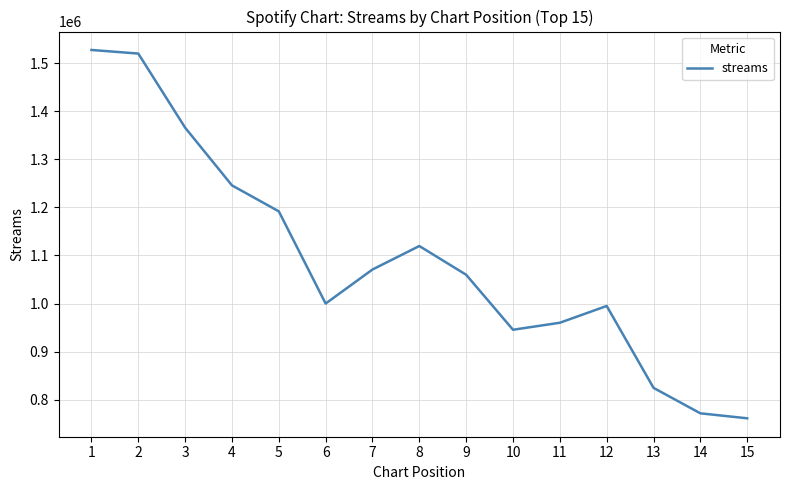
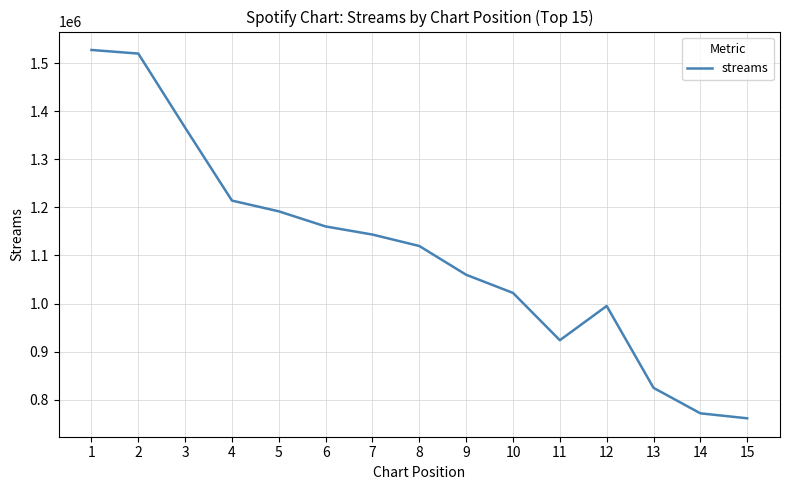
  {
    "1": 1530000,
    "2": 1520000,
    "3": 1370000,
-   "4": 1250000,
+   "4": 1210000,
    "5": 1190000,
-   "6": 1000000,
-   "7": 1070000,
+   "6": 1160000,
+   "7": 1140000,
    "8": 1120000,
    "9": 1060000,
-   "10": 950000,
-   "11": 960000,
+   "10": 1020000,
+   "11": 920000,
    "12": 990000,
    "13": 820000,
    "14": 770000,
    "15": 760000
  }
